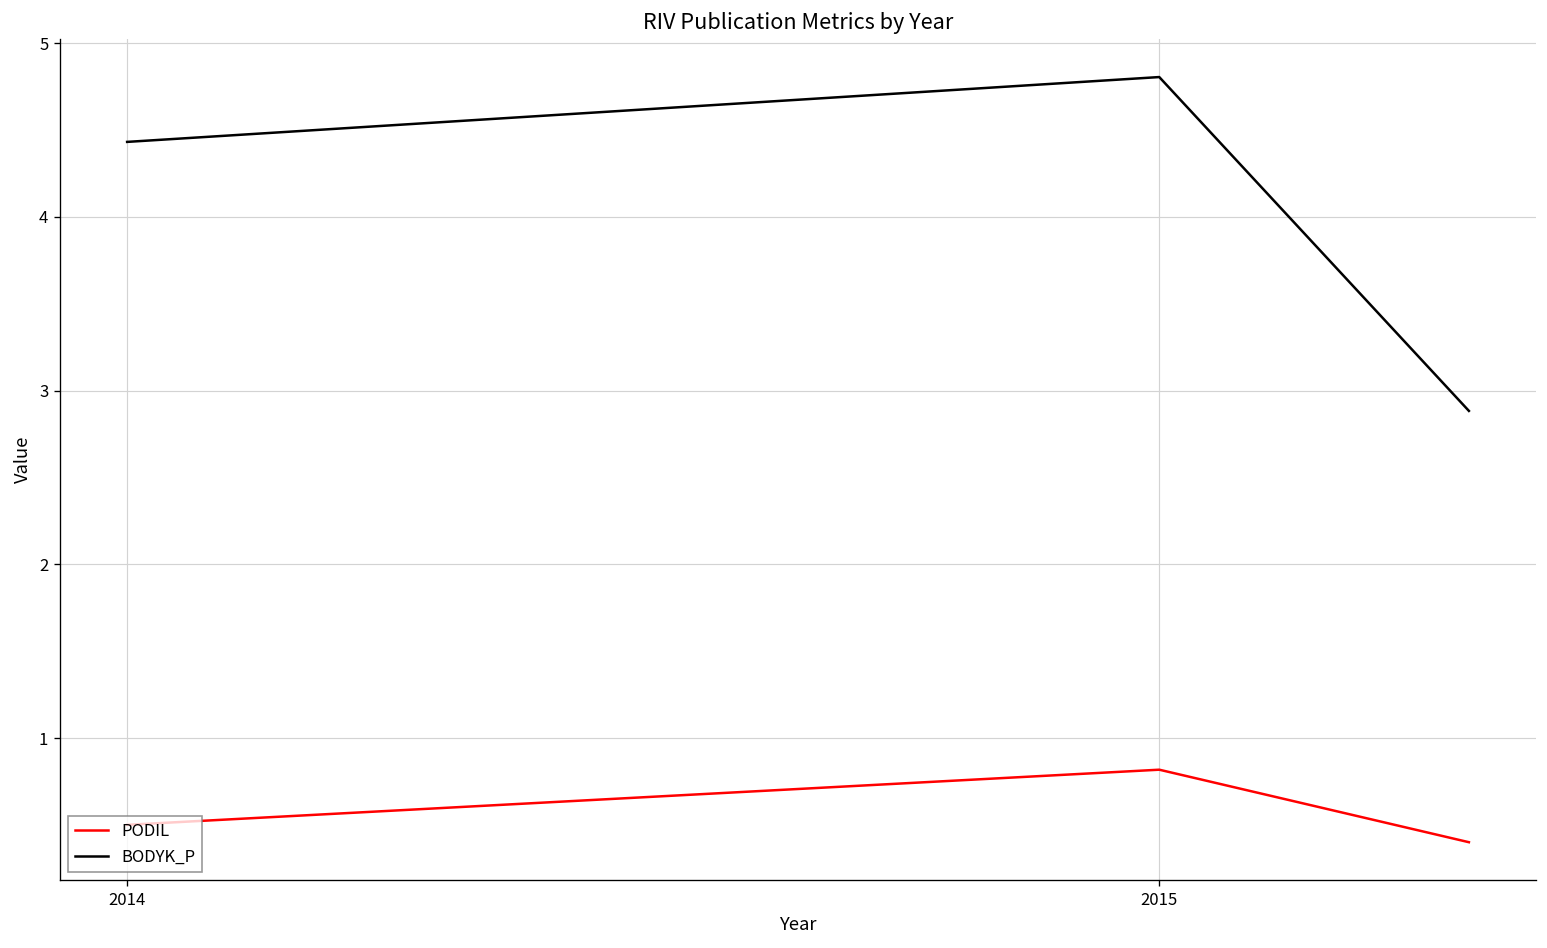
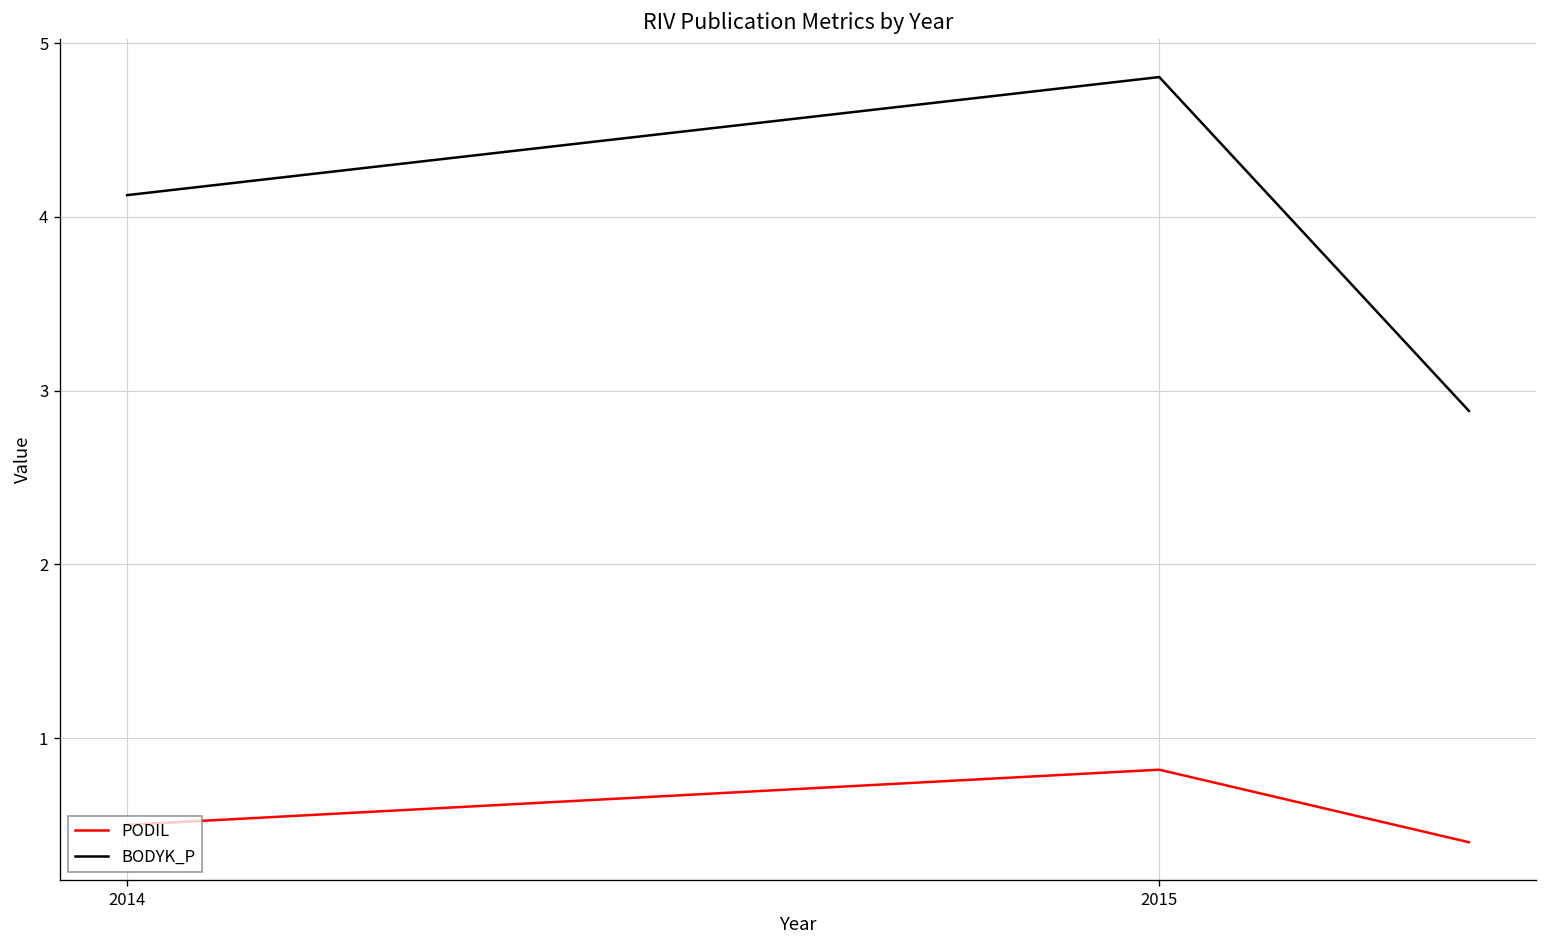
  {
    "PODIL": {
      "2015": 0.82
    },
    "BODYK_P": {
-     "2014": 4.43,
+     "2014": 4.13,
      "2015": 4.81
    }
  }
